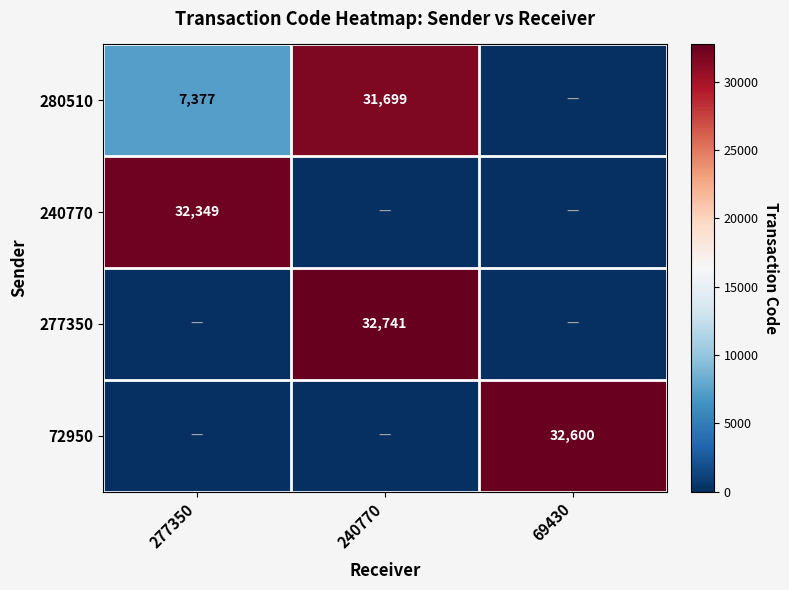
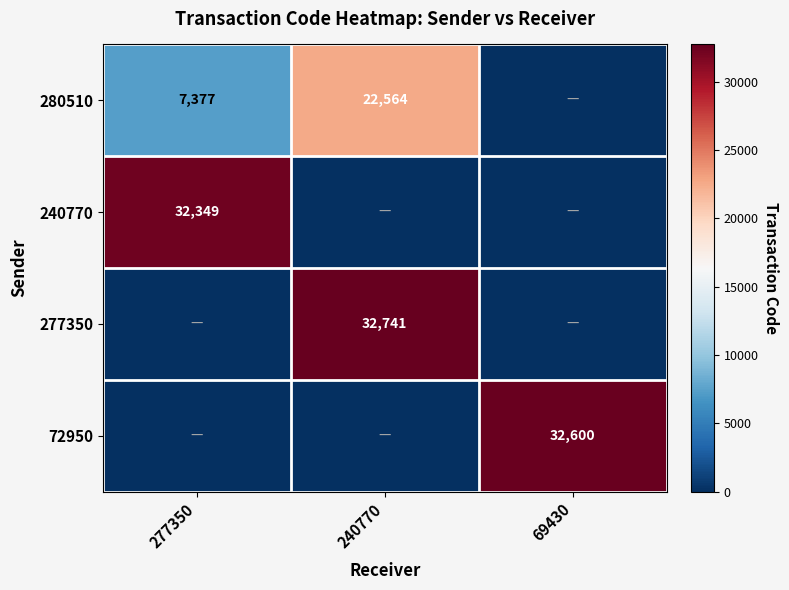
  {
    "280510": {
      "277350": "7,377",
-     "240770": "31,699"
+     "240770": "22,564"
    },
    "240770": {
      "277350": "32,349"
    },
    "277350": {
      "240770": "32,741"
    },
    "72950": {
      "69430": "32,600"
    }
  }
